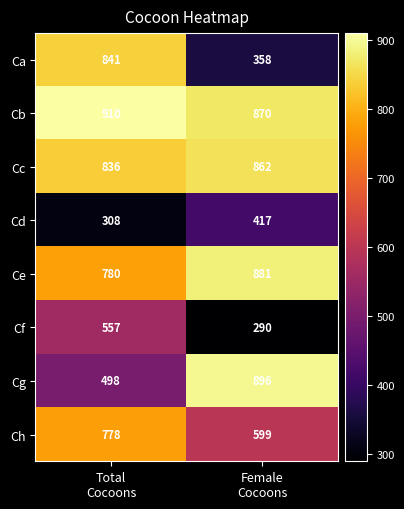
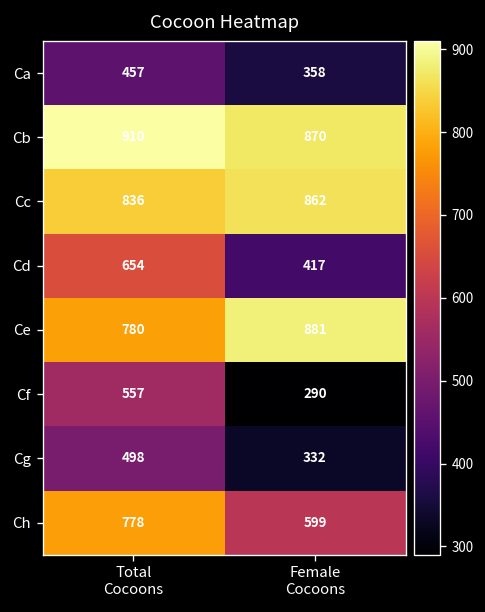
  {
    "Ca": {
-     "Total Cocoons": 841,
+     "Total Cocoons": 457,
      "Female Cocoons": 358
    },
    "Cb": {
      "Total Cocoons": 910,
      "Female Cocoons": 870
    },
    "Cc": {
      "Total Cocoons": 836,
      "Female Cocoons": 862
    },
    "Cd": {
-     "Total Cocoons": 308,
+     "Total Cocoons": 654,
      "Female Cocoons": 417
    },
    "Ce": {
      "Total Cocoons": 780,
      "Female Cocoons": 881
    },
    "Cf": {
      "Total Cocoons": 557,
      "Female Cocoons": 290
    },
    "Cg": {
      "Total Cocoons": 498,
-     "Female Cocoons": 896
+     "Female Cocoons": 332
    },
    "Ch": {
      "Total Cocoons": 778,
      "Female Cocoons": 599
    }
  }
